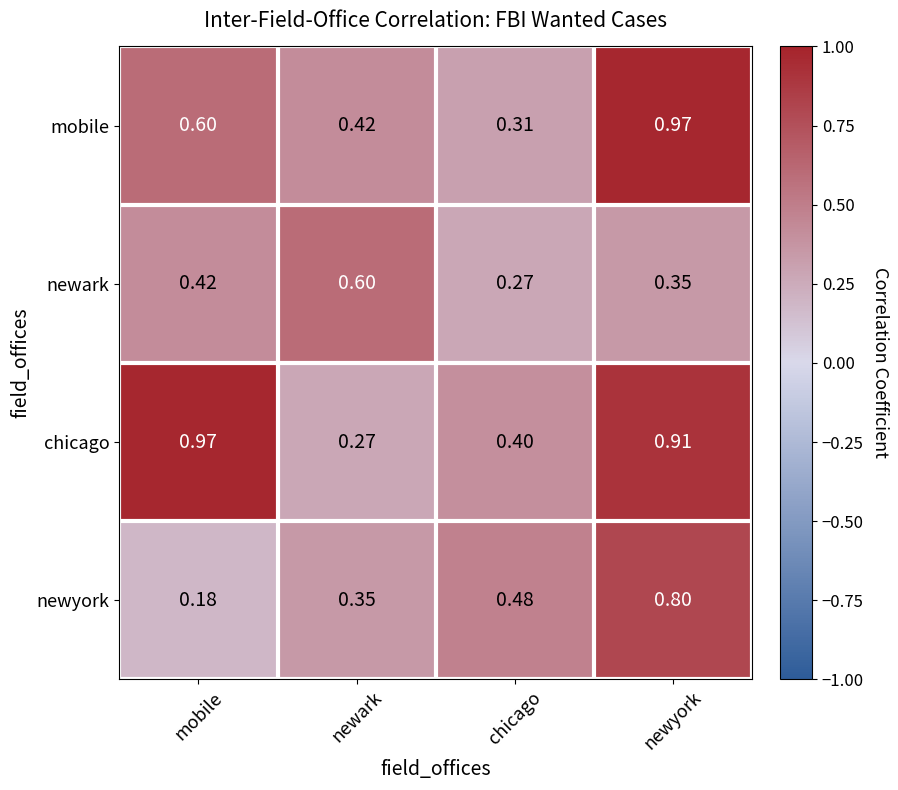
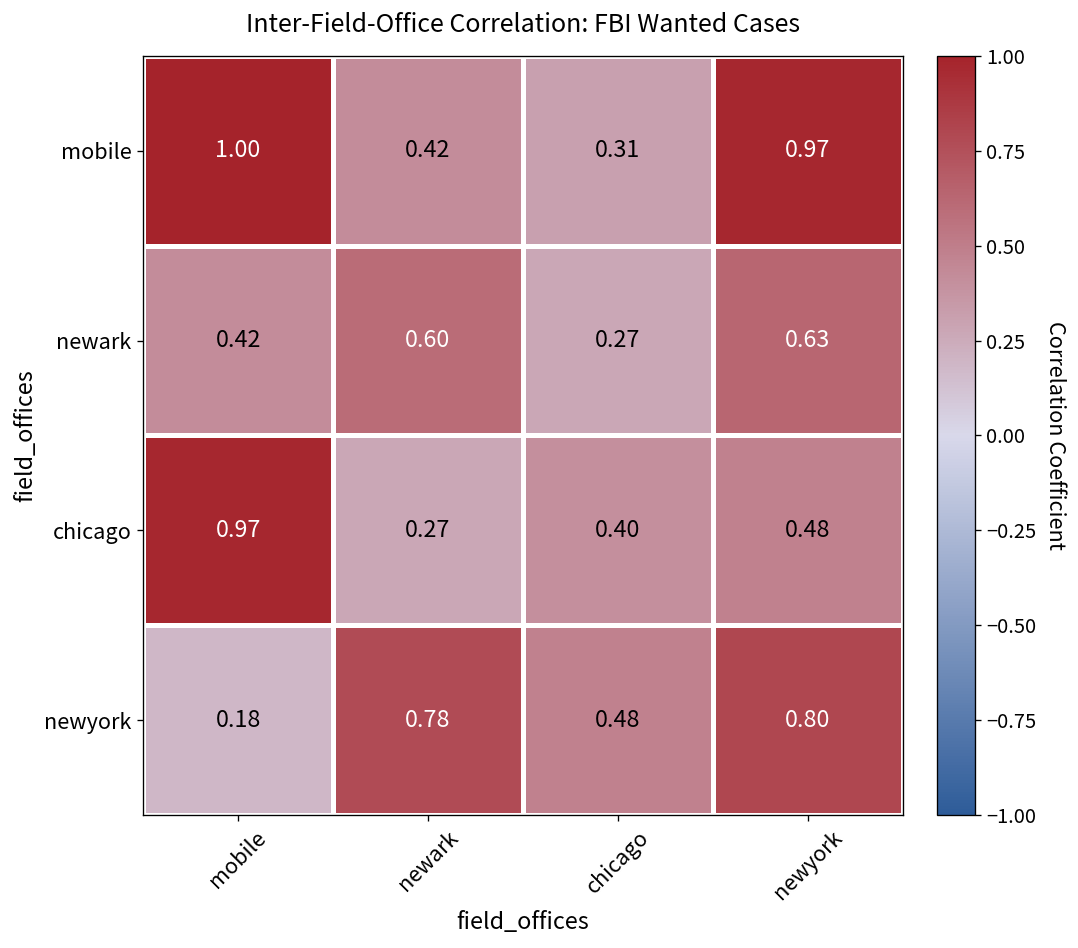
  {
    "mobile": {
-     "mobile": 0.60,
+     "mobile": 1.00,
      "newark": 0.42,
      "chicago": 0.31,
      "newyork": 0.97
    },
    "newark": {
      "mobile": 0.42,
      "newark": 0.60,
      "chicago": 0.27,
-     "newyork": 0.35
+     "newyork": 0.63
    },
    "chicago": {
      "mobile": 0.97,
      "newark": 0.27,
      "chicago": 0.40,
-     "newyork": 0.91
+     "newyork": 0.48
    },
    "newyork": {
      "mobile": 0.18,
-     "newark": 0.35,
+     "newark": 0.78,
      "chicago": 0.48,
      "newyork": 0.80
    }
  }
